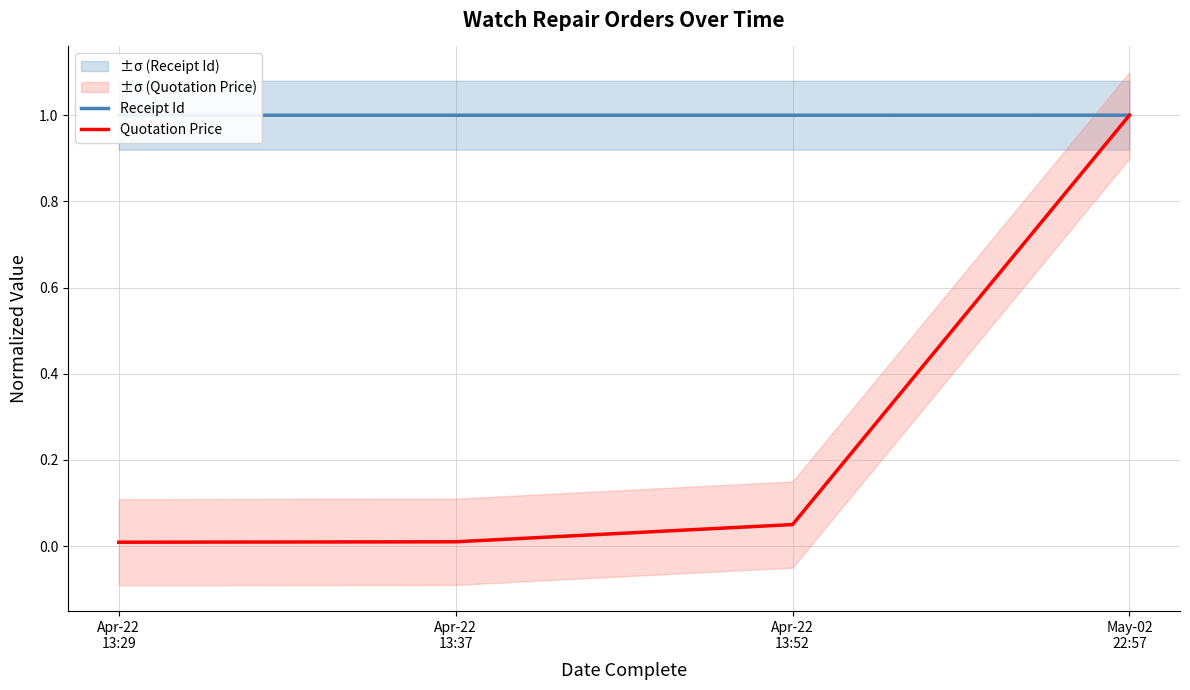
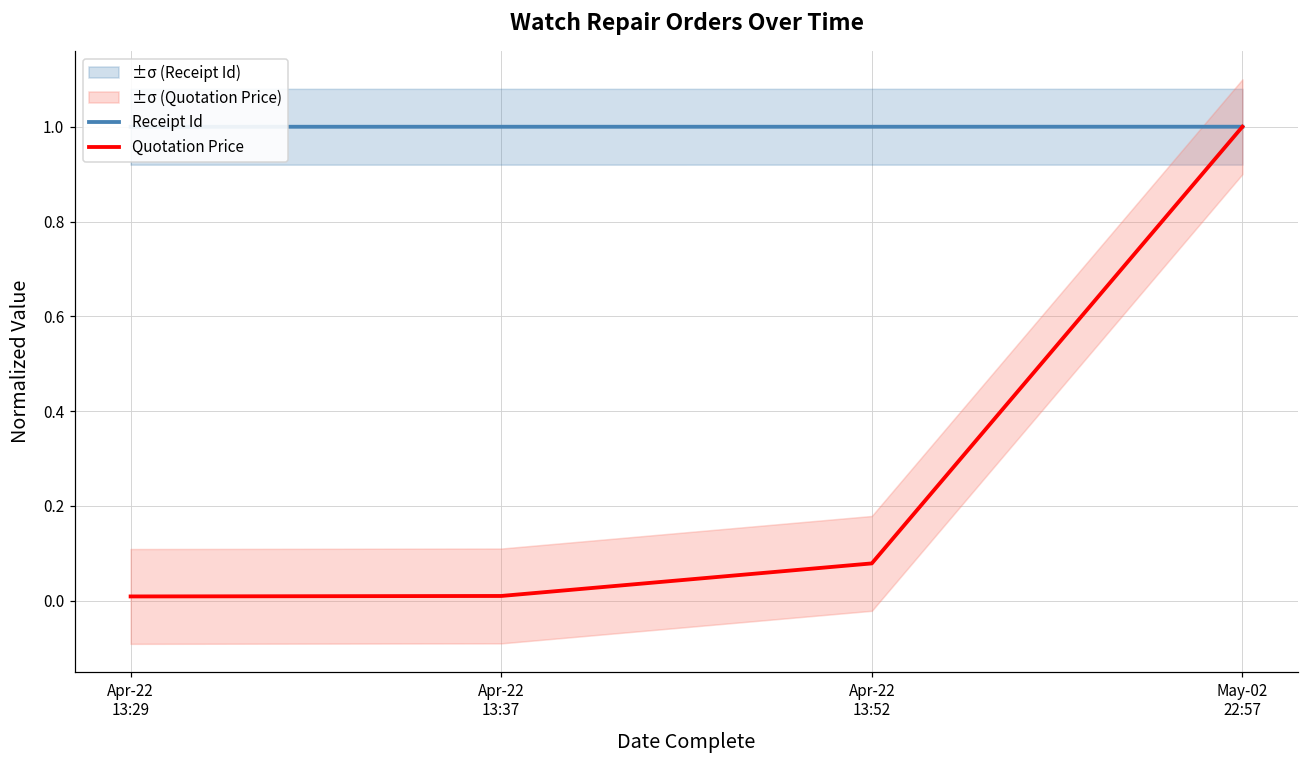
  {
    "Quotation Price": {
      "Apr-22 13:29": 0.01,
      "Apr-22 13:37": 0.01,
-     "Apr-22 13:52": 0.05
+     "Apr-22 13:52": 0.08
    }
  }
